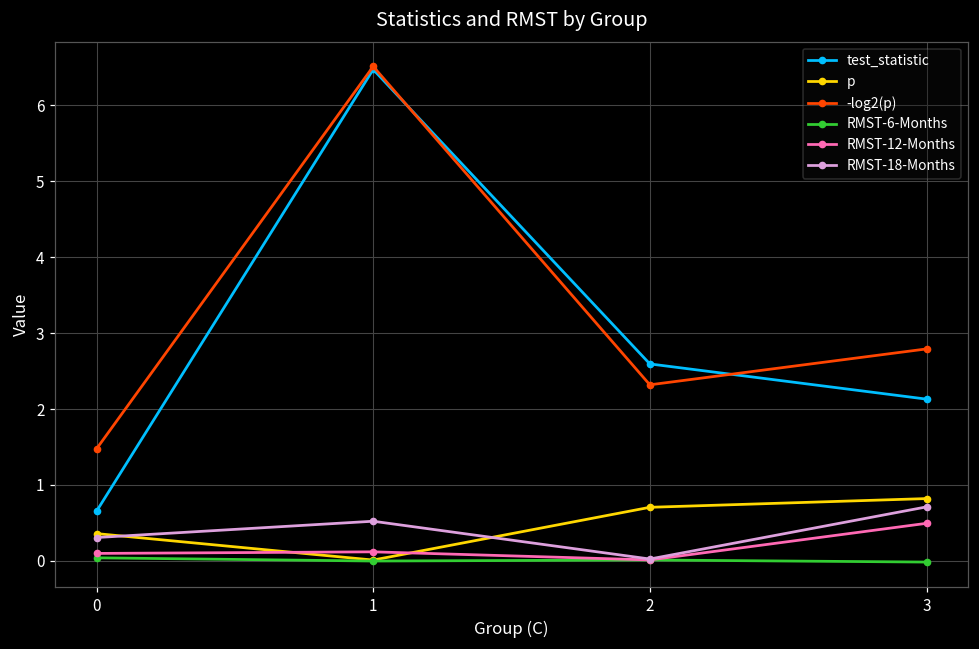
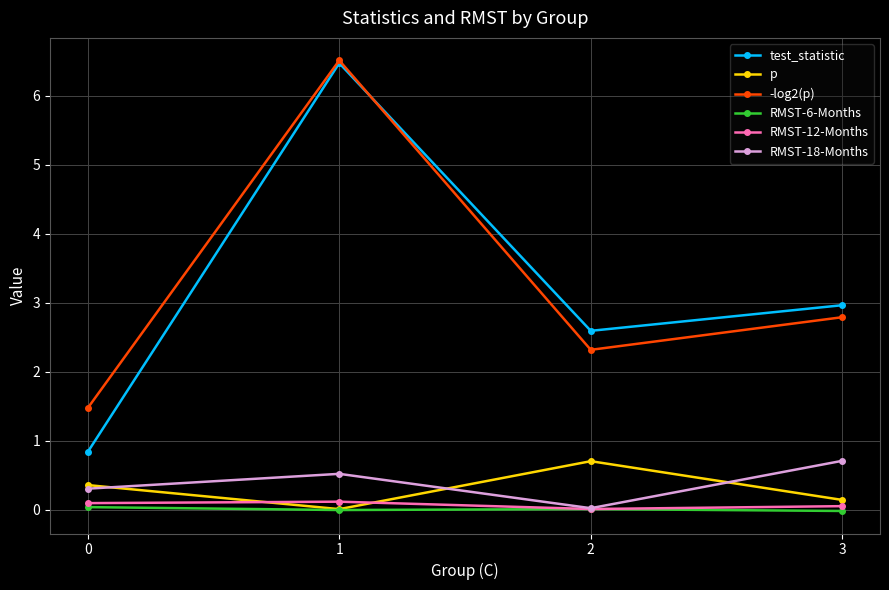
  {
    "test_statistic": {
-     "0": 0.7,
+     "0": 0.8,
      "1": 6.5,
      "2": 2.6,
-     "3": 2.1
+     "3": 3.0
    },
    "p": {
      "0": 0.4,
      "2": 0.7,
-     "3": 0.8
+     "3": 0.1
    },
    "-log2(p)": {
      "0": 1.5,
      "1": 6.5,
      "2": 2.3,
      "3": 2.8
    },
    "RMST-6-Months": {
      "0": 0.0,
      "3": 0.0
    },
    "RMST-12-Months": {
      "0": 0.1,
      "1": 0.1,
-     "3": 0.5
+     "3": 0.1
    },
    "RMST-18-Months": {
      "0": 0.3,
      "1": 0.5,
      "3": 0.7
    }
  }
